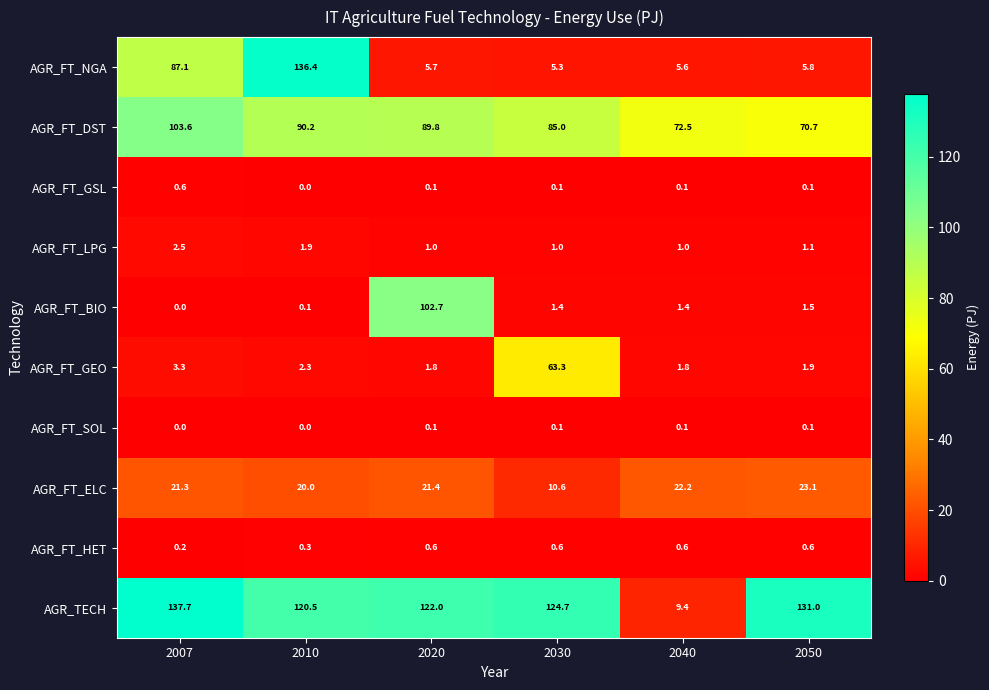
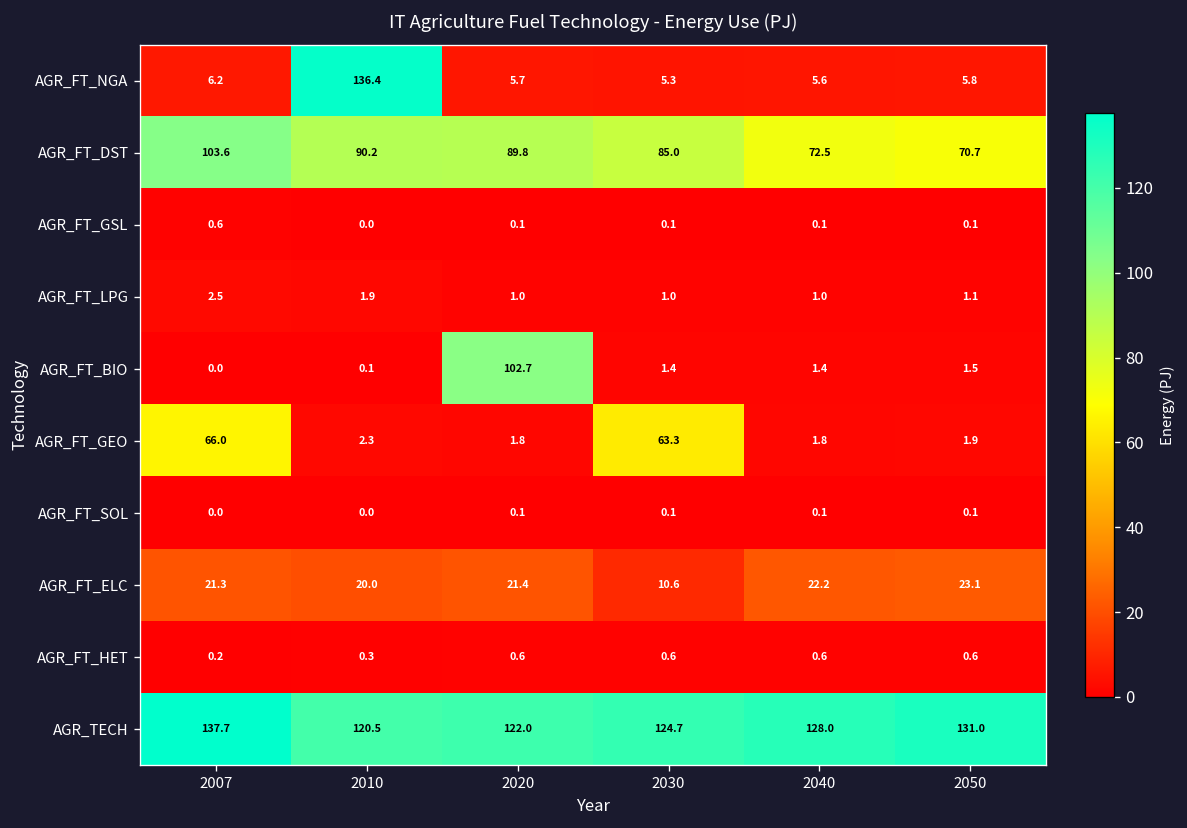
  {
    "AGR_FT_NGA": {
-     "2007": 87.1,
+     "2007": 6.2,
      "2010": 136.4,
      "2020": 5.7,
      "2030": 5.3,
      "2040": 5.6,
      "2050": 5.8
    },
    "AGR_FT_DST": {
      "2007": 103.6,
      "2010": 90.2,
      "2020": 89.8,
      "2030": 85.0,
      "2040": 72.5,
      "2050": 70.7
    },
    "AGR_FT_GSL": {
      "2007": 0.6,
      "2010": 0.0,
      "2020": 0.1,
      "2030": 0.1,
      "2040": 0.1,
      "2050": 0.1
    },
    "AGR_FT_LPG": {
      "2007": 2.5,
      "2010": 1.9,
      "2020": 1.0,
      "2030": 1.0,
      "2040": 1.0,
      "2050": 1.1
    },
    "AGR_FT_BIO": {
      "2007": 0.0,
      "2010": 0.1,
      "2020": 102.7,
      "2030": 1.4,
      "2040": 1.4,
      "2050": 1.5
    },
    "AGR_FT_GEO": {
-     "2007": 3.3,
+     "2007": 66.0,
      "2010": 2.3,
      "2020": 1.8,
      "2030": 63.3,
      "2040": 1.8,
      "2050": 1.9
    },
    "AGR_FT_SOL": {
      "2007": 0.0,
      "2010": 0.0,
      "2020": 0.1,
      "2030": 0.1,
      "2040": 0.1,
      "2050": 0.1
    },
    "AGR_FT_ELC": {
      "2007": 21.3,
      "2010": 20.0,
      "2020": 21.4,
      "2030": 10.6,
      "2040": 22.2,
      "2050": 23.1
    },
    "AGR_FT_HET": {
      "2007": 0.2,
      "2010": 0.3,
      "2020": 0.6,
      "2030": 0.6,
      "2040": 0.6,
      "2050": 0.6
    },
    "AGR_TECH": {
      "2007": 137.7,
      "2010": 120.5,
      "2020": 122.0,
      "2030": 124.7,
-     "2040": 9.4,
+     "2040": 128.0,
      "2050": 131.0
    }
  }
